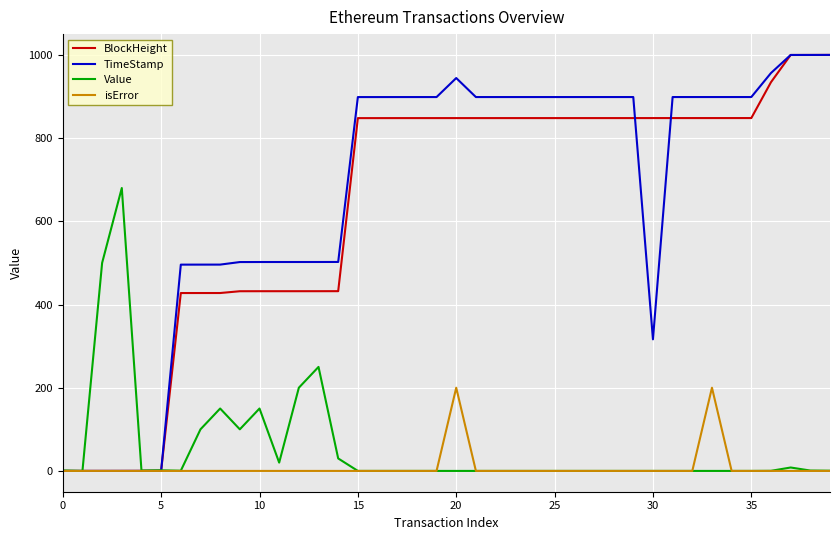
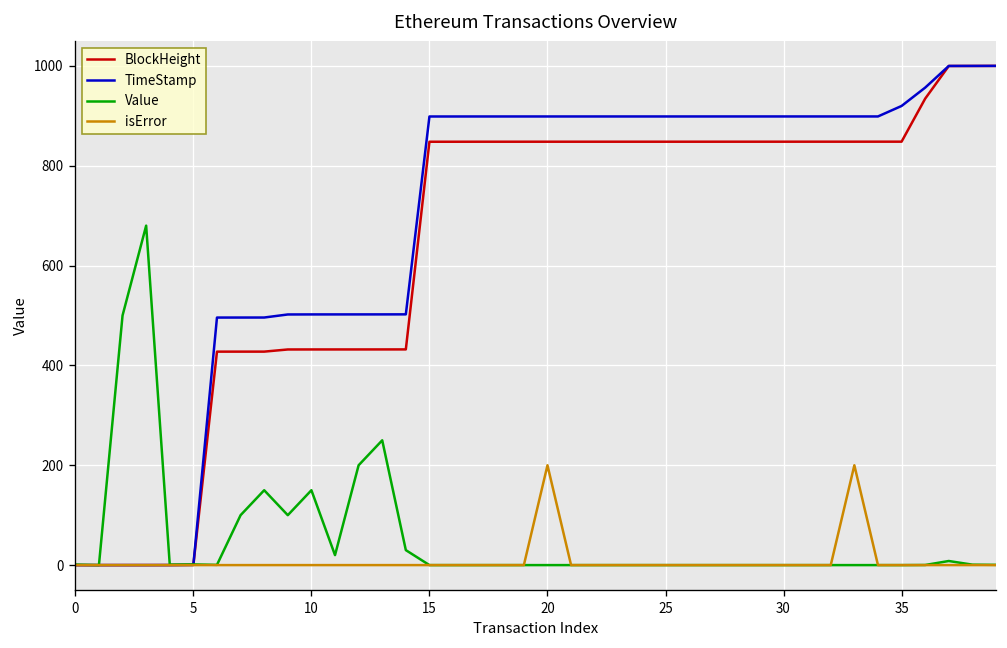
  {
    "BlockHeight": {
      "10": 430,
      "15": 850,
      "20": 850,
      "25": 850,
      "30": 850,
      "35": 850
    },
    "TimeStamp": {
      "10": 500,
      "15": 900,
-     "20": 940,
+     "20": 900,
      "25": 900,
-     "30": 320,
-     "35": 900
+     "30": 900,
+     "35": 920
    },
    "Value": {
      "10": 150,
      "20": 0
    },
    "isError": {
      "10": 0,
      "20": 200
    }
  }
